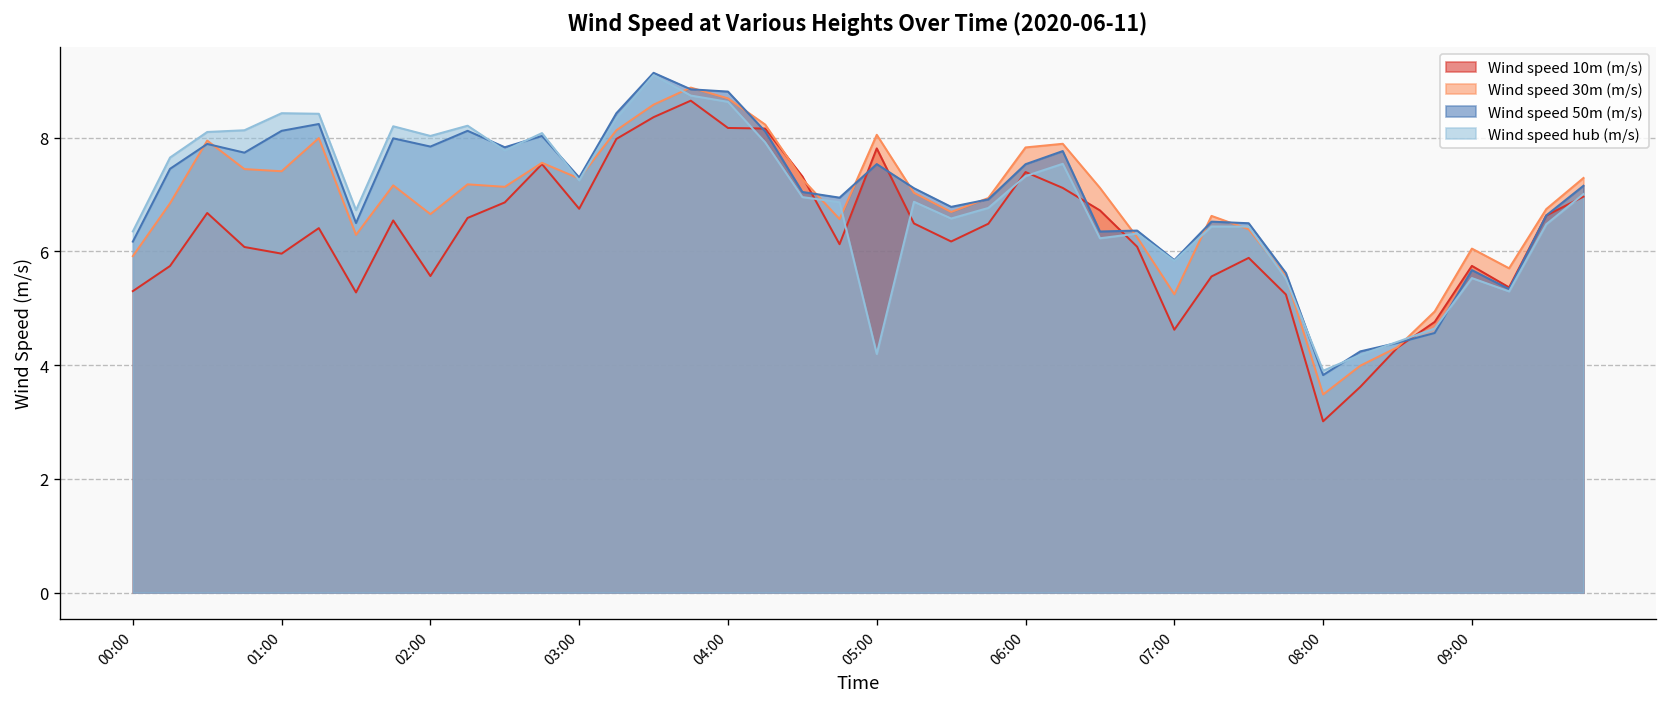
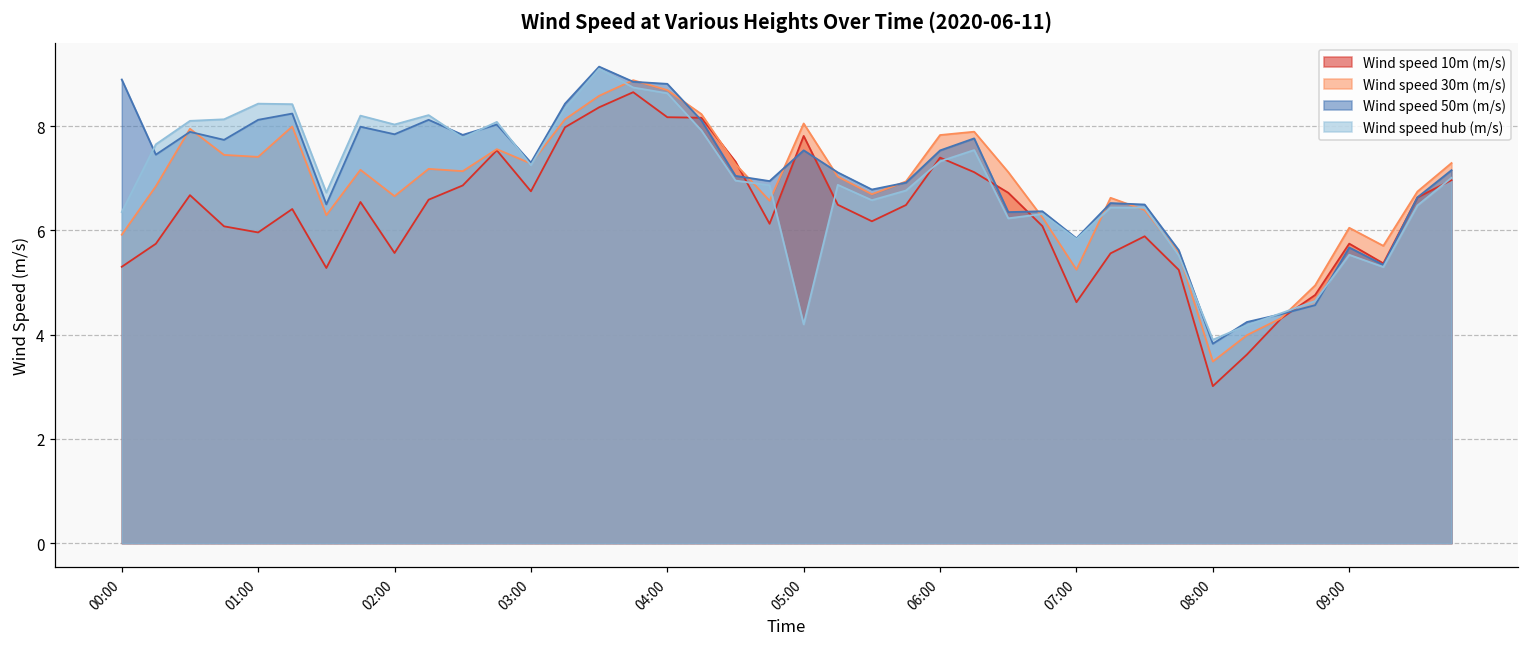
  {
    "Wind speed 10m (m/s)": {
      "00:00": 5.3,
      "01:00": 6.0,
      "02:00": 5.6,
      "03:00": 6.7,
      "04:00": 8.2,
      "05:00": 7.8,
      "06:00": 7.4,
      "07:00": 4.6,
      "08:00": 3.0,
      "09:00": 5.7
    },
    "Wind speed 30m (m/s)": {
      "00:00": 5.9,
      "01:00": 7.4,
      "02:00": 6.7,
      "04:00": 8.7,
      "05:00": 8.1,
      "06:00": 7.8,
      "07:00": 5.2,
      "08:00": 3.5,
      "09:00": 6.0
    },
    "Wind speed 50m (m/s)": {
-     "00:00": 6.2,
+     "00:00": 8.9,
      "01:00": 8.1,
      "02:00": 7.8,
      "04:00": 8.8,
      "05:00": 7.5,
      "06:00": 7.5,
      "08:00": 3.8,
      "09:00": 5.7
    },
    "Wind speed hub (m/s)": {
      "00:00": 6.4,
      "01:00": 8.4,
      "02:00": 8.0,
      "04:00": 8.6,
      "05:00": 4.2,
      "06:00": 7.3,
      "08:00": 3.9,
      "09:00": 5.5
    }
  }
